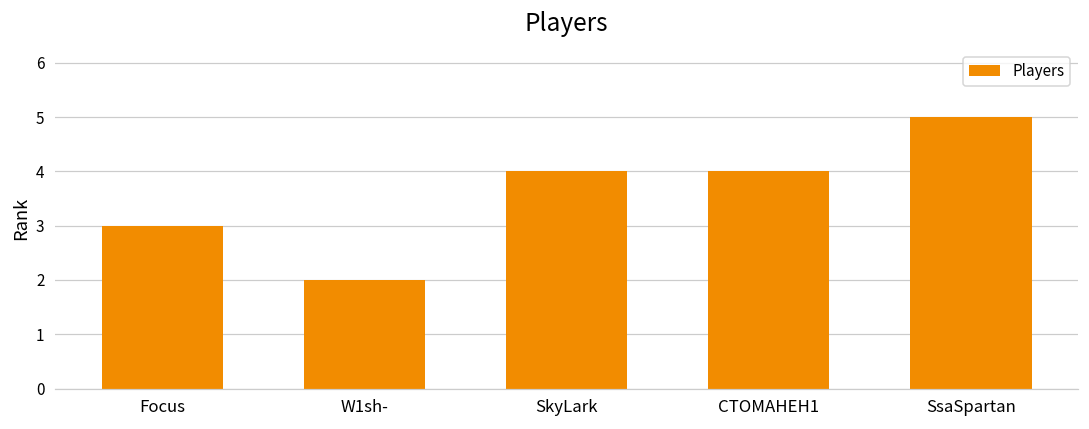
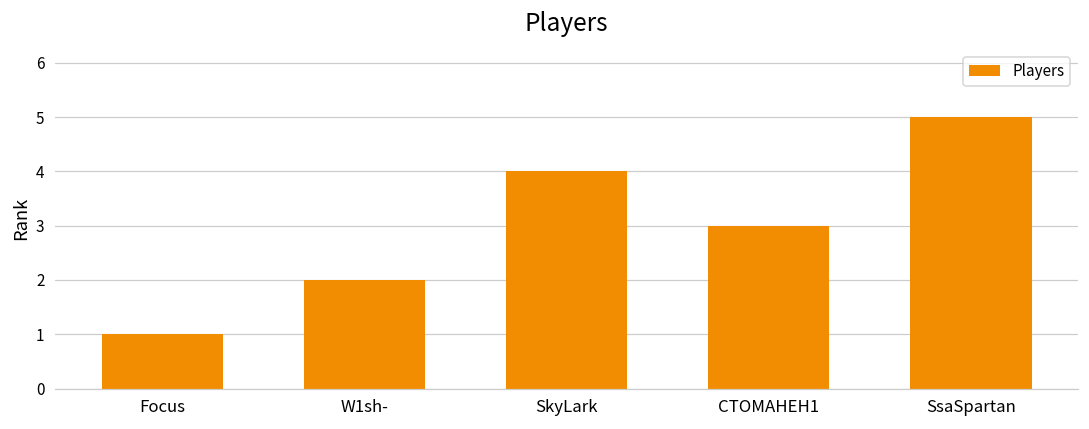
  {
-   "Focus": 3,
+   "Focus": 1,
    "W1sh-": 2,
    "SkyLark": 4,
-   "CTOMAHEH1": 4,
+   "CTOMAHEH1": 3,
    "SsaSpartan": 5
  }
